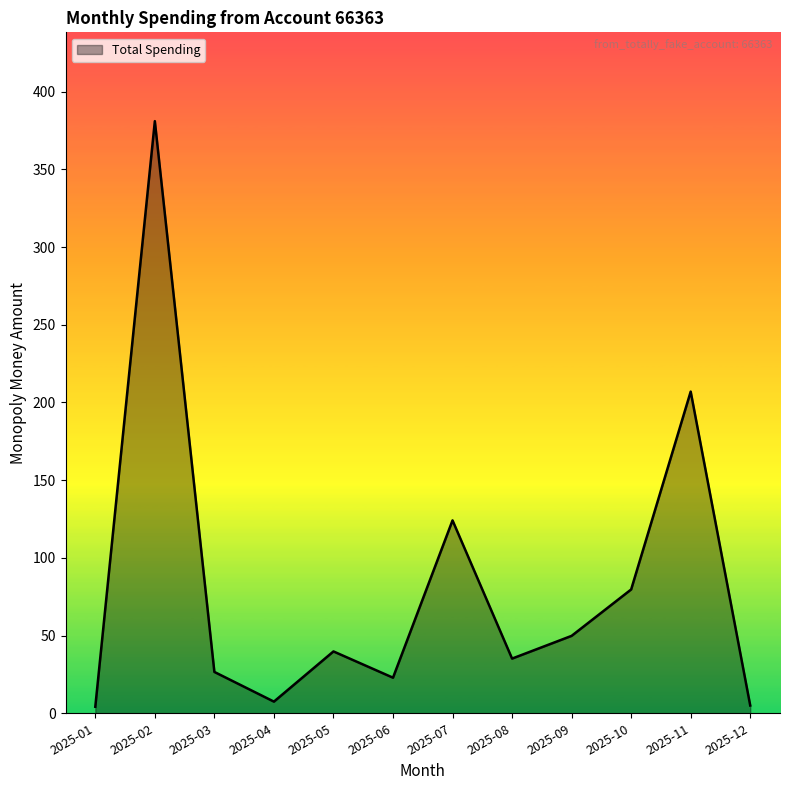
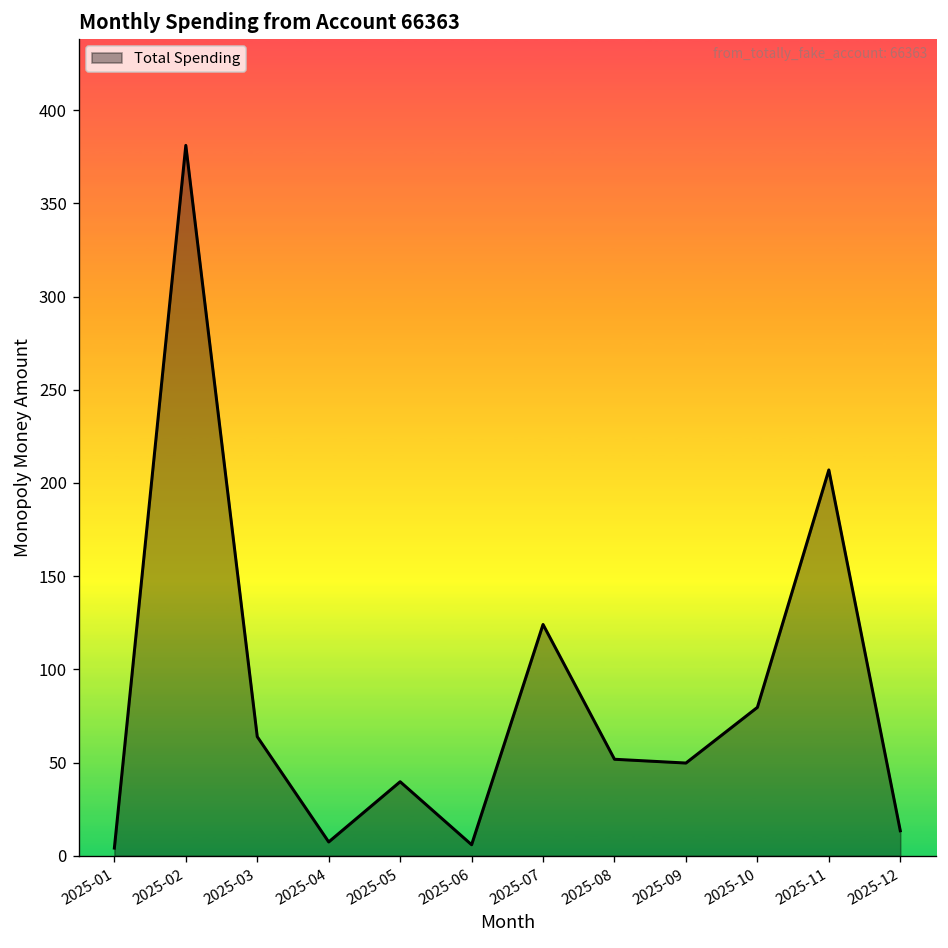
  {
    "2025-01": 4,
    "2025-02": 381,
-   "2025-03": 27,
+   "2025-03": 64,
    "2025-04": 8,
    "2025-05": 40,
-   "2025-06": 23,
+   "2025-06": 6,
    "2025-07": 124,
-   "2025-08": 35,
+   "2025-08": 52,
    "2025-09": 50,
    "2025-10": 80,
    "2025-11": 207,
-   "2025-12": 5
+   "2025-12": 14
  }
